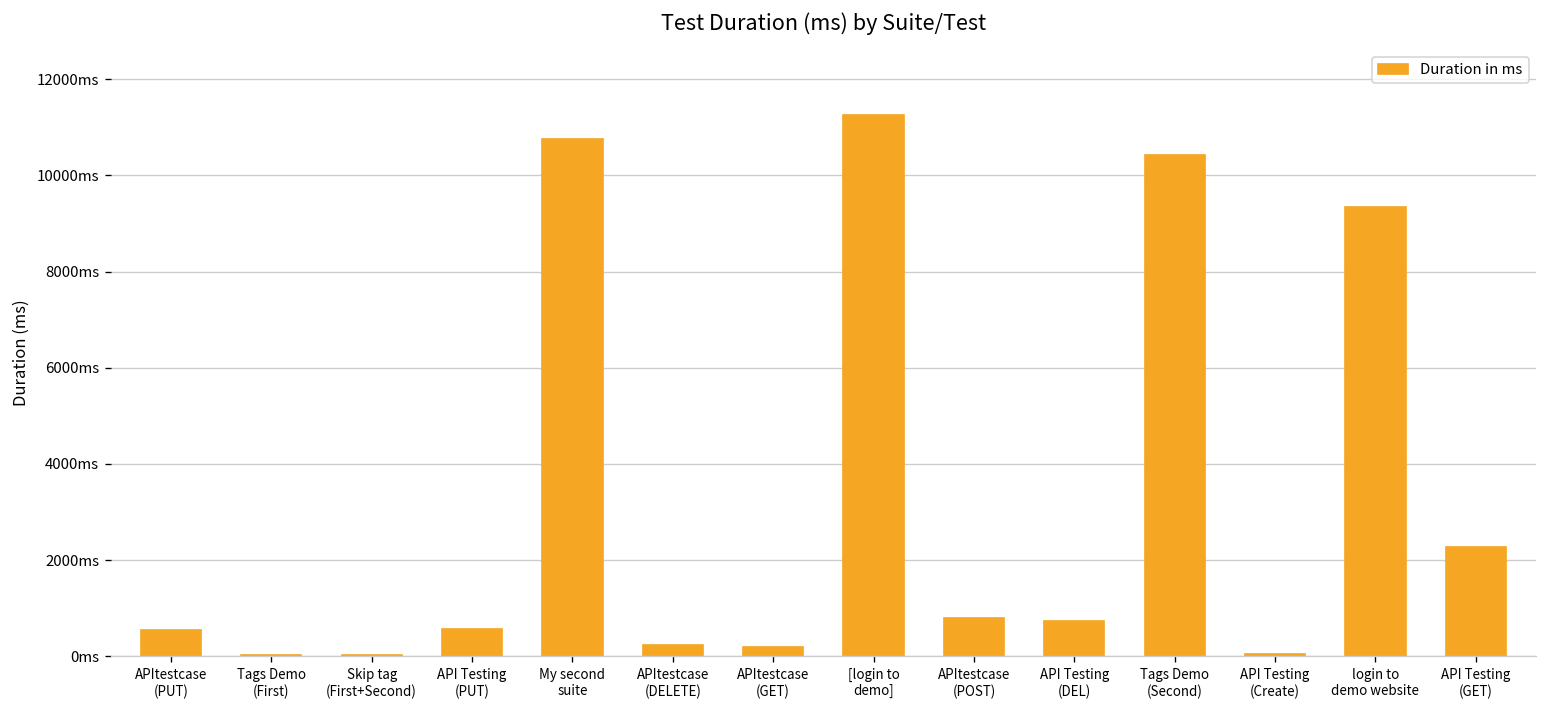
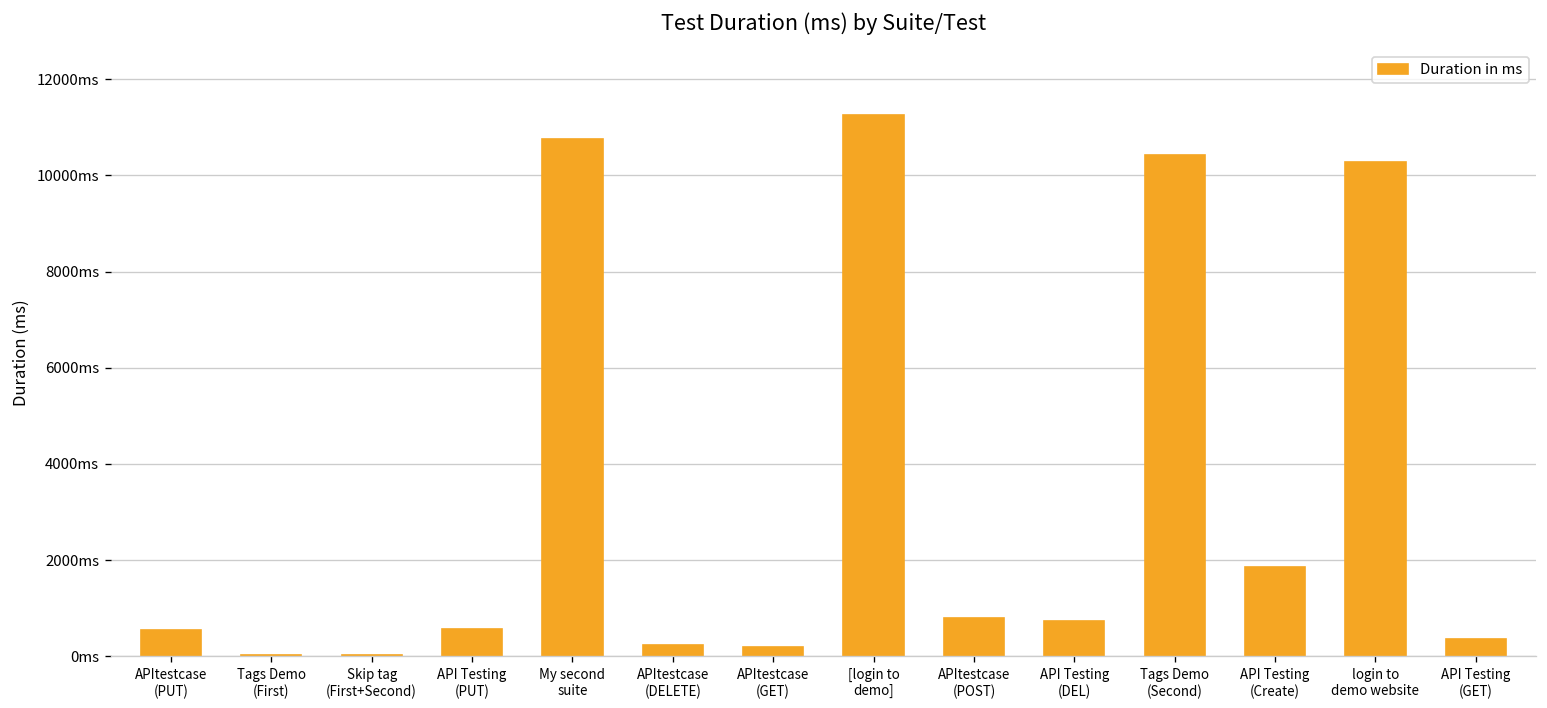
  {
    "APItestcase (PUT)": "500ms",
    "API Testing (PUT)": "600ms",
    "My second suite": "10800ms",
    "APItestcase (DELETE)": "200ms",
    "APItestcase (GET)": "200ms",
    "[login to demo]": "11300ms",
    "APItestcase (POST)": "800ms",
    "API Testing (DEL)": "700ms",
    "Tags Demo (Second)": "10400ms",
-   "API Testing (Create)": "100ms",
-   "login to demo website": "9300ms",
-   "API Testing (GET)": "2300ms"
+   "API Testing (Create)": "1900ms",
+   "login to demo website": "10300ms",
+   "API Testing (GET)": "400ms"
  }
